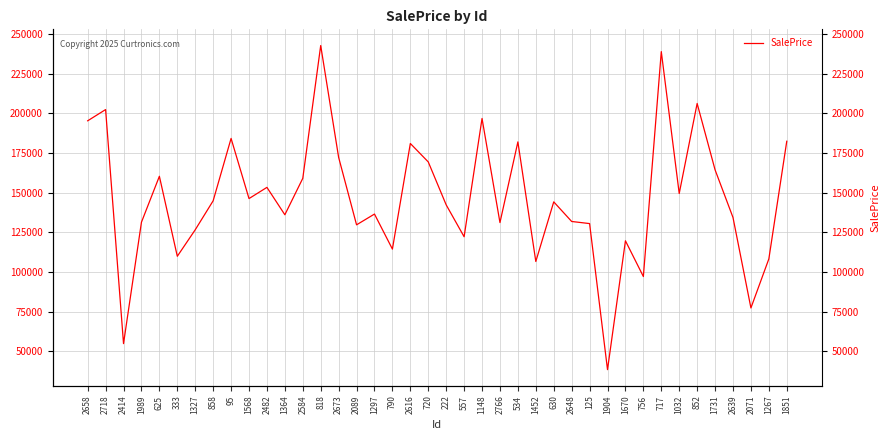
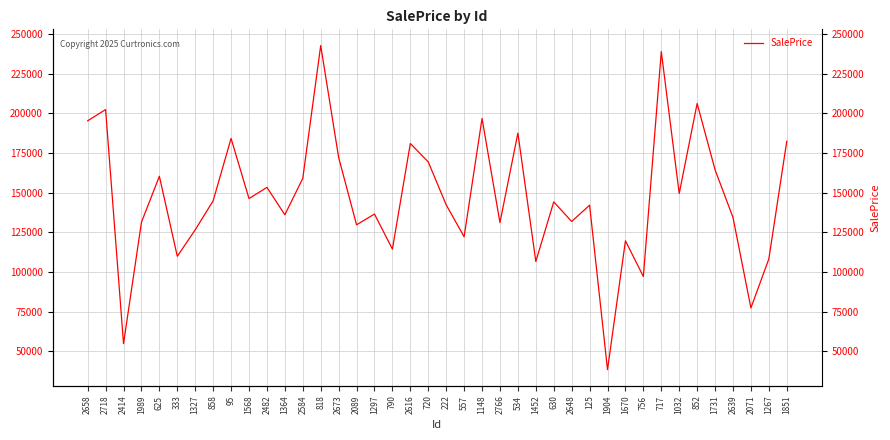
  {
    "2658": 195000,
    "2718": 202000,
    "2414": 55000,
    "1989": 131000,
    "625": 160000,
    "333": 110000,
    "1327": 127000,
    "858": 145000,
    "95": 184000,
    "1568": 146000,
    "2482": 153000,
    "1364": 136000,
    "2584": 159000,
    "818": 243000,
    "2673": 172000,
    "2089": 130000,
    "1297": 137000,
    "790": 114000,
    "2616": 181000,
    "720": 169000,
    "222": 142000,
    "557": 122000,
    "1148": 197000,
    "2766": 131000,
-   "534": 182000,
+   "534": 188000,
    "1452": 107000,
    "630": 144000,
    "2648": 132000,
-   "125": 131000,
+   "125": 142000,
    "1904": 38000,
    "1670": 120000,
    "756": 97000,
    "717": 239000,
    "1032": 150000,
    "852": 206000,
    "1731": 164000,
    "2639": 134000,
    "2071": 77000,
    "1267": 108000,
    "1851": 182000
  }
